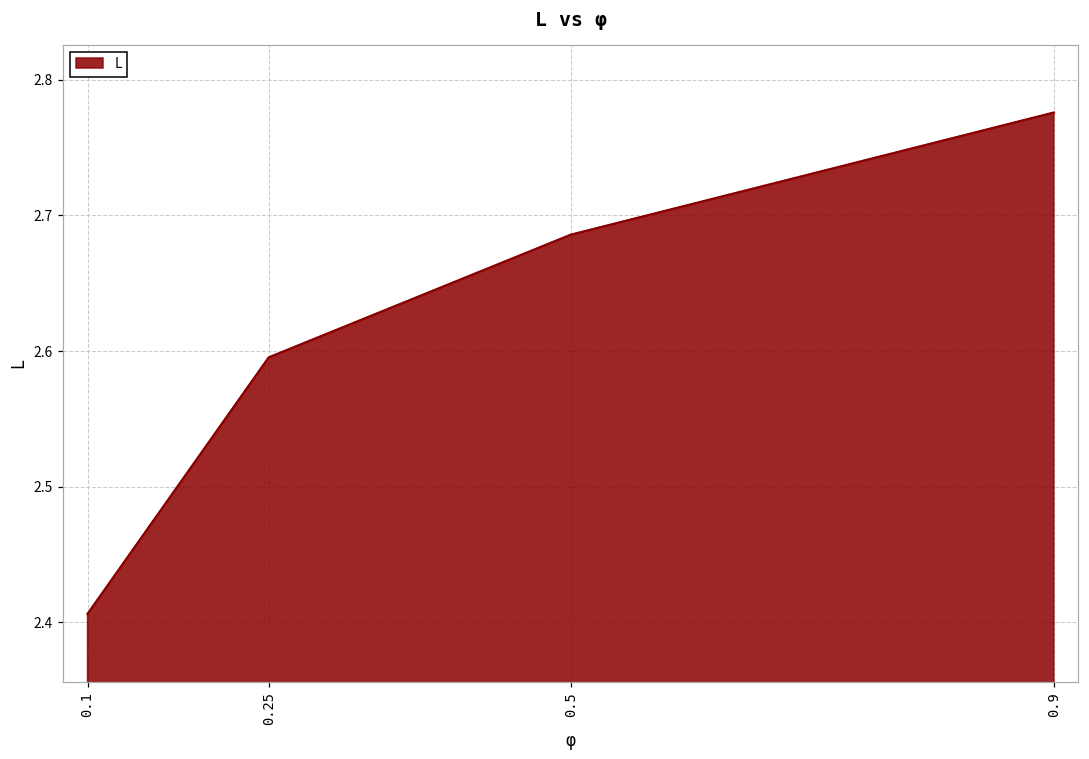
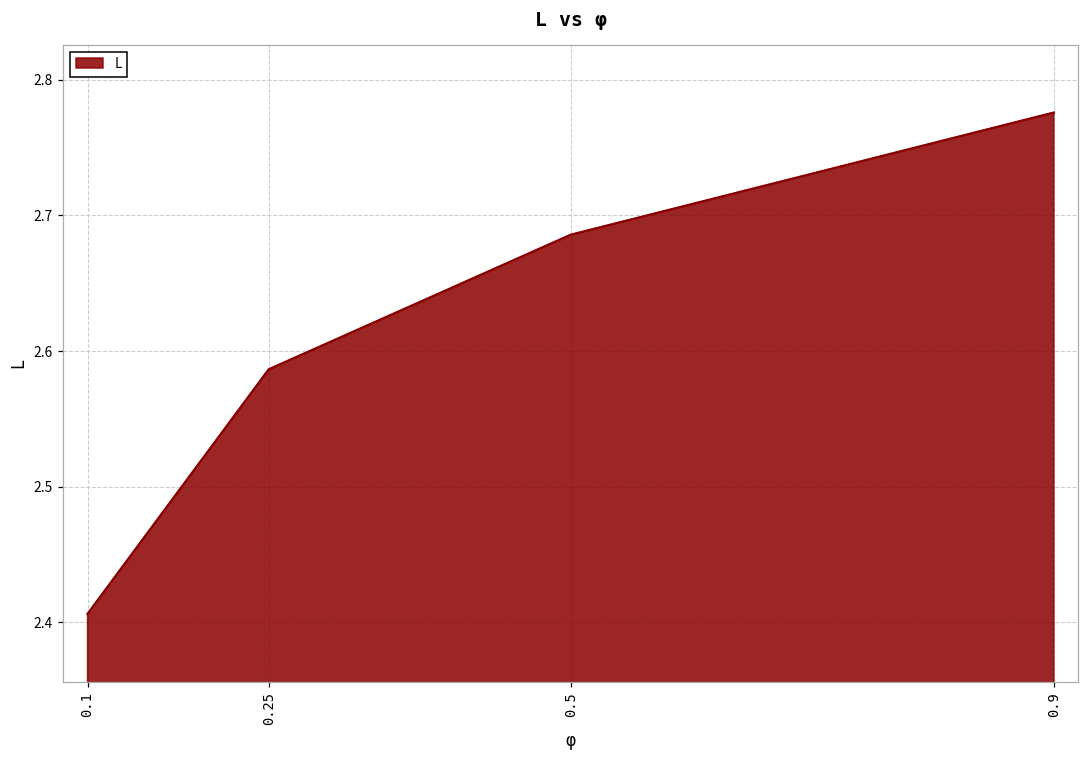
  {
    "0.1": 2.406,
-   "0.25": 2.595,
+   "0.25": 2.587,
    "0.5": 2.686,
    "0.9": 2.776
  }
